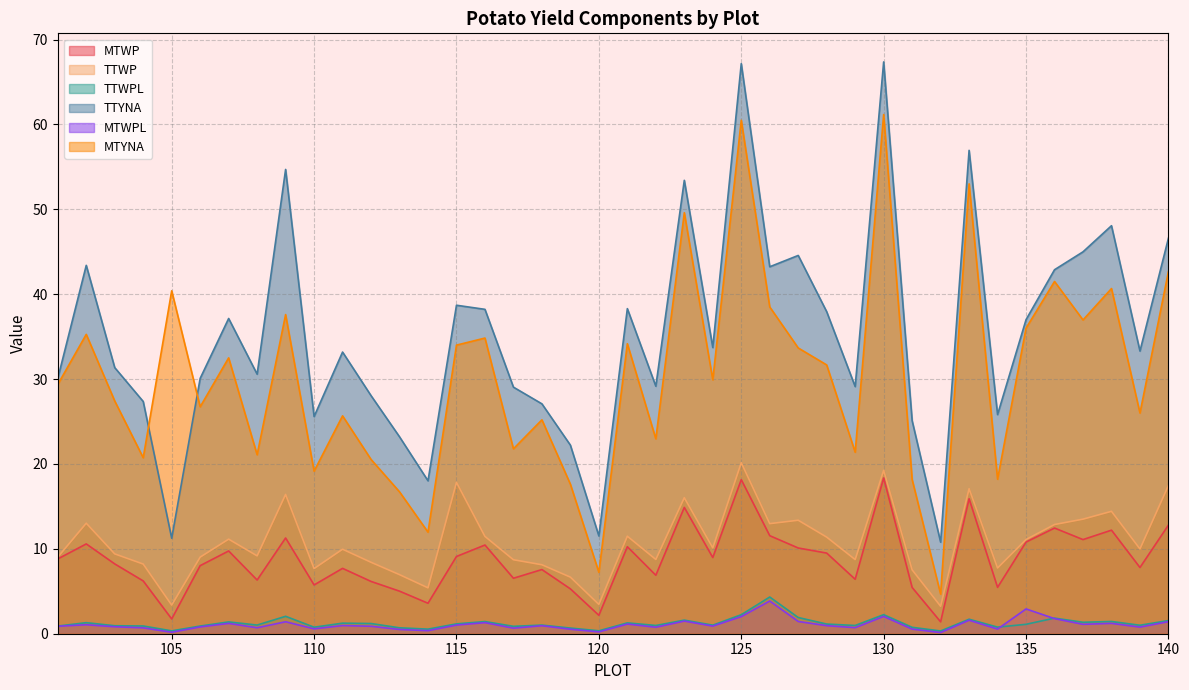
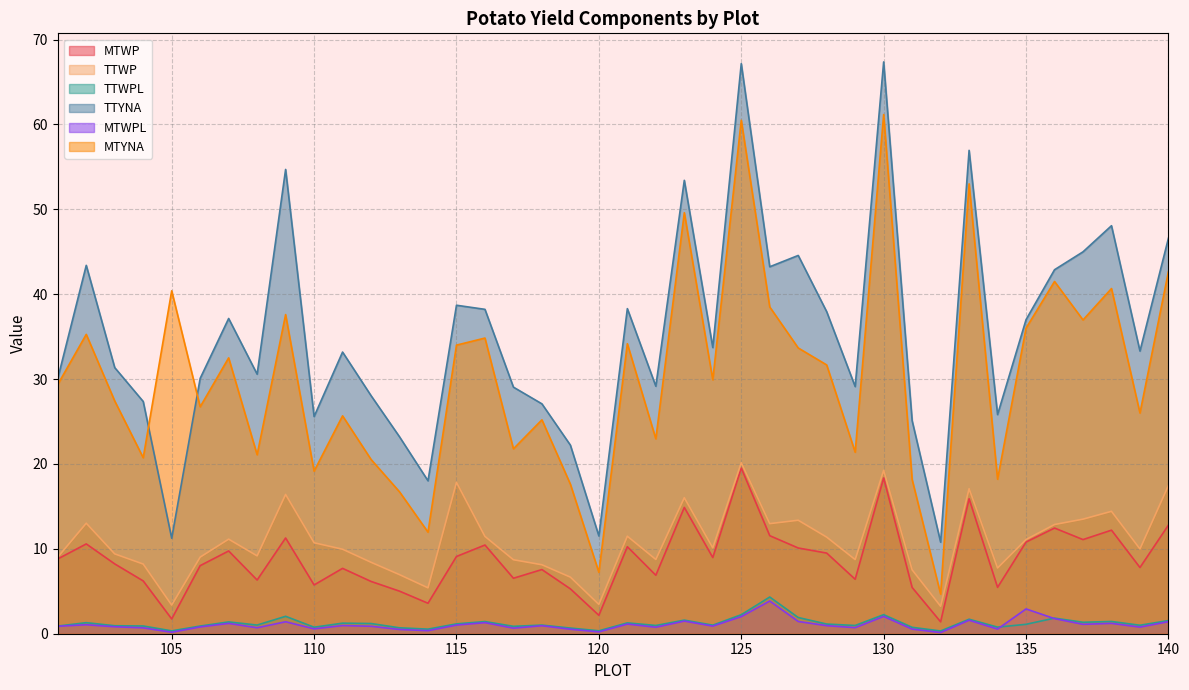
  {
    "MTWP": {
      "105": 2,
      "110": 6,
      "115": 9,
      "120": 2,
-     "125": 18,
+     "125": 20,
      "130": 18,
      "135": 11,
      "140": 13
    },
    "TTWP": {
      "105": 3,
-     "110": 8,
+     "110": 11,
      "115": 18,
      "120": 3,
      "125": 20,
      "130": 19,
      "135": 11,
      "140": 17
    },
    "MTWPL": {
      "135": 3
    },
    "MTYNA": {
      "105": 40,
      "110": 19,
      "115": 34,
      "120": 7,
      "125": 61,
      "130": 61,
      "135": 36,
      "140": 43
    }
  }
